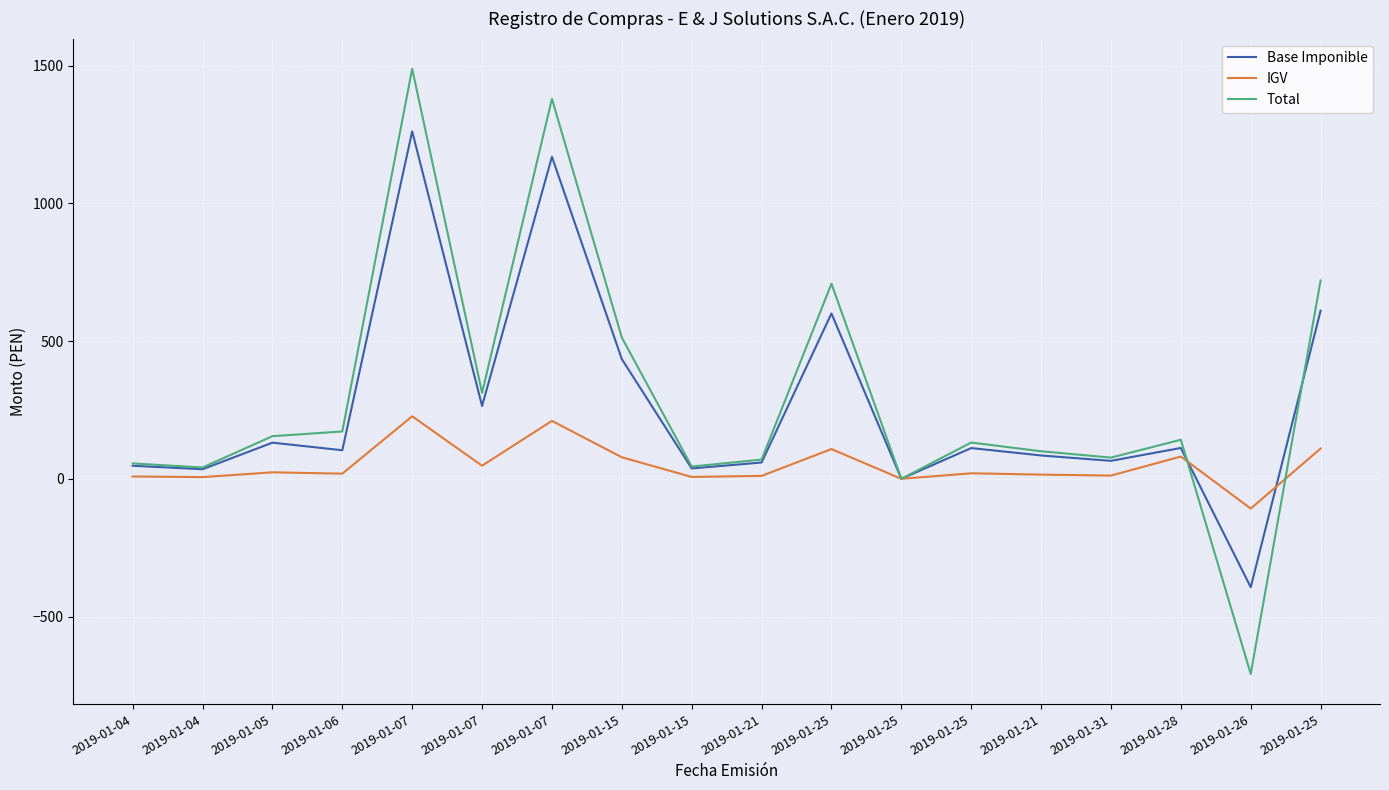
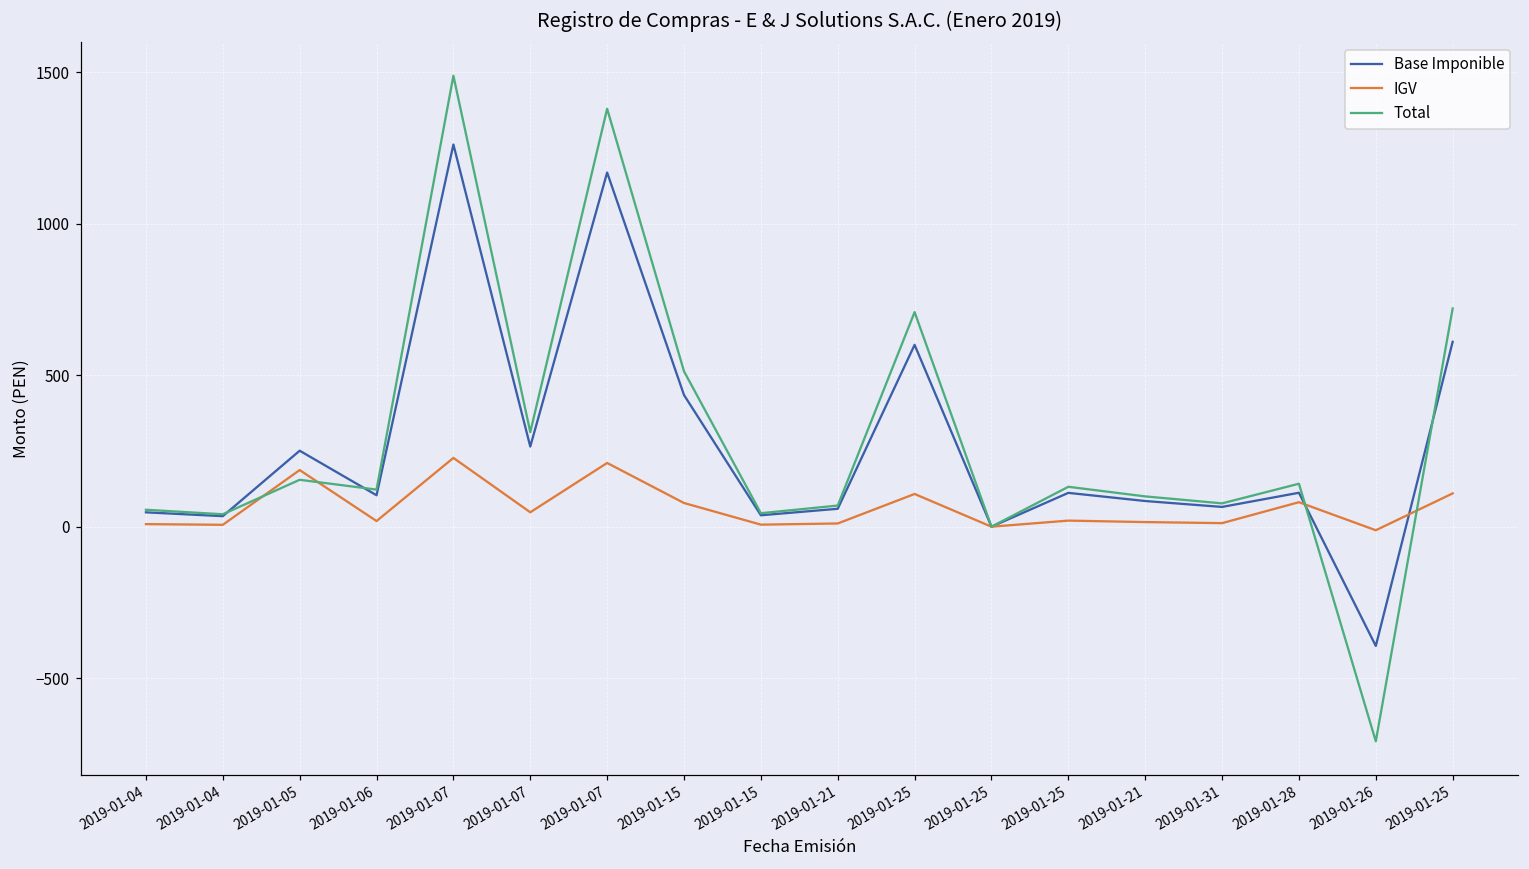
  {
    "Base Imponible": {
-     "2019-01-05": 130,
+     "2019-01-05": 250,
      "2019-01-06": 100,
      "2019-01-31": 70,
      "2019-01-28": 110,
      "2019-01-26": -390
    },
    "IGV": {
-     "2019-01-05": 20,
+     "2019-01-05": 190,
      "2019-01-06": 20,
      "2019-01-31": 10,
      "2019-01-28": 80,
-     "2019-01-26": -110
+     "2019-01-26": -10
    },
    "Total": {
      "2019-01-05": 150,
-     "2019-01-06": 170,
+     "2019-01-06": 120,
      "2019-01-31": 80,
      "2019-01-28": 140,
      "2019-01-26": -710
    }
  }
